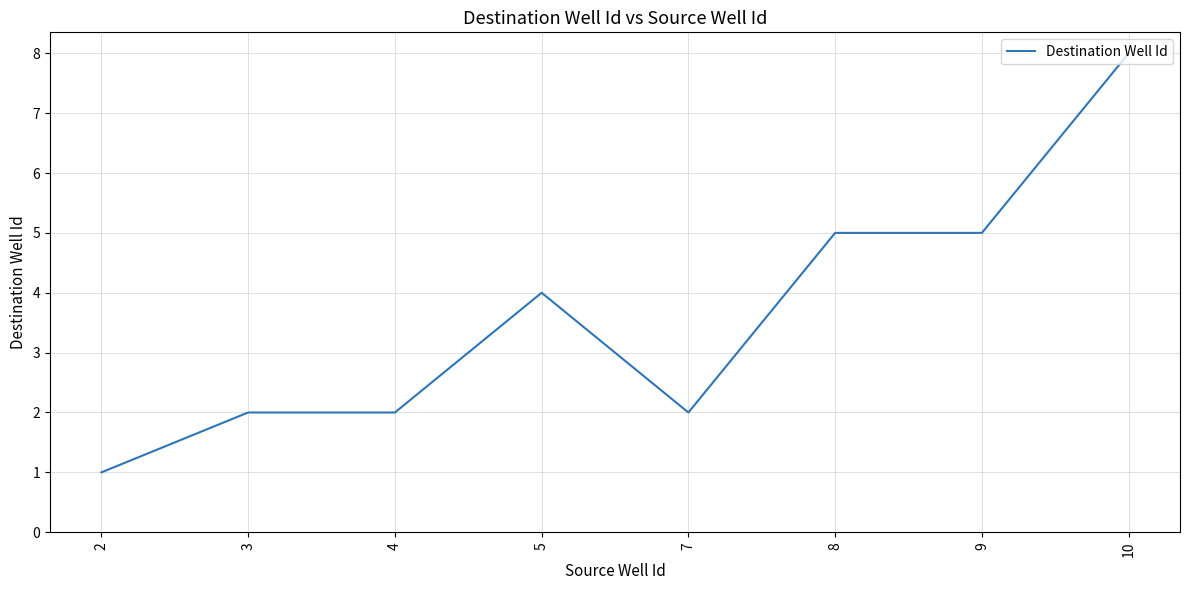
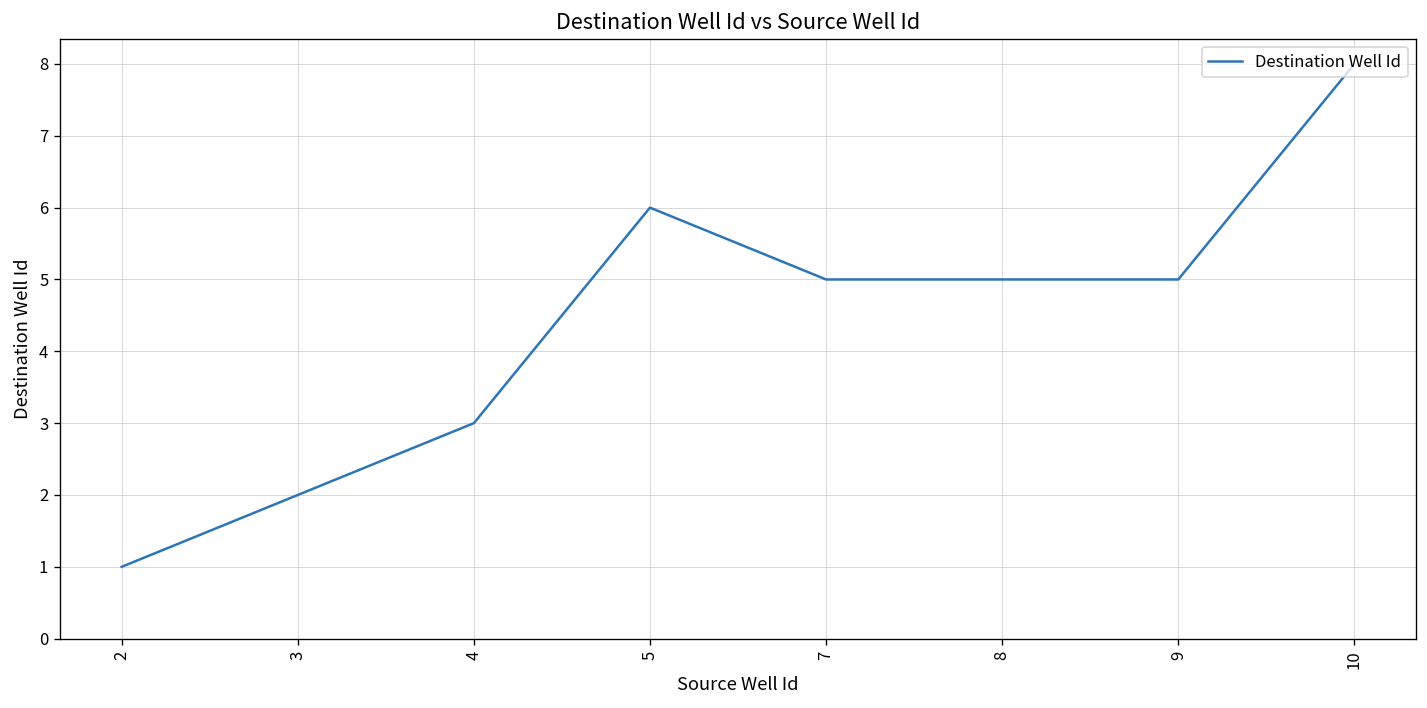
  {
    "2": 1,
    "3": 2,
-   "4": 2,
-   "5": 4,
-   "7": 2,
+   "4": 3,
+   "5": 6,
+   "7": 5,
    "8": 5,
    "9": 5
  }
